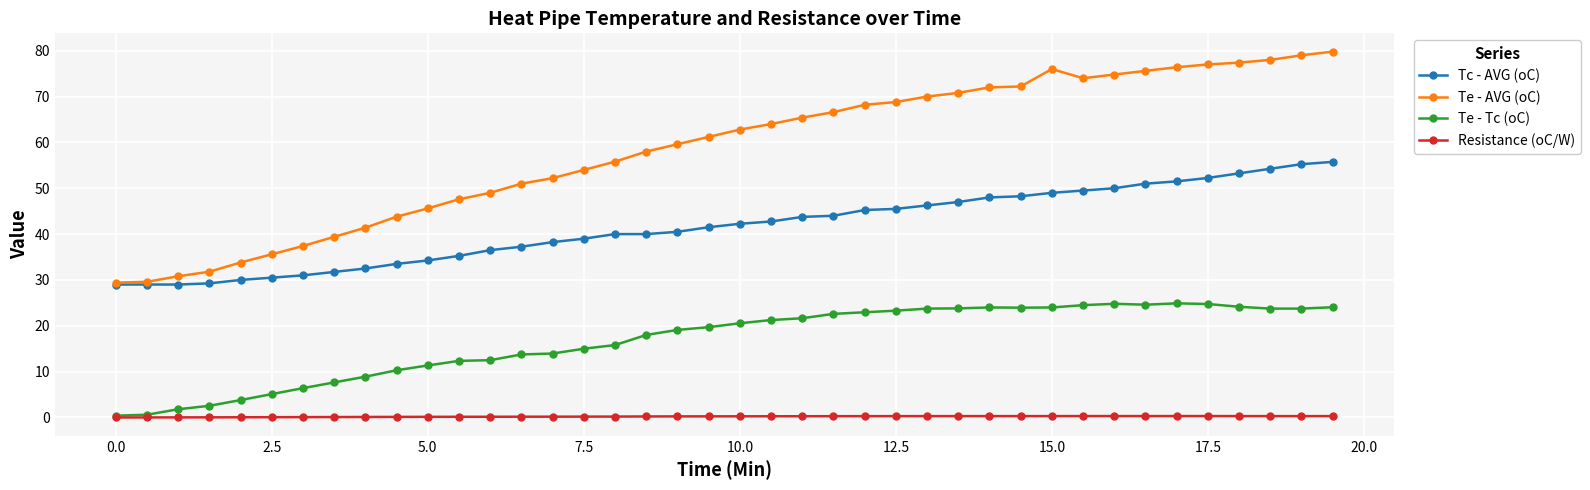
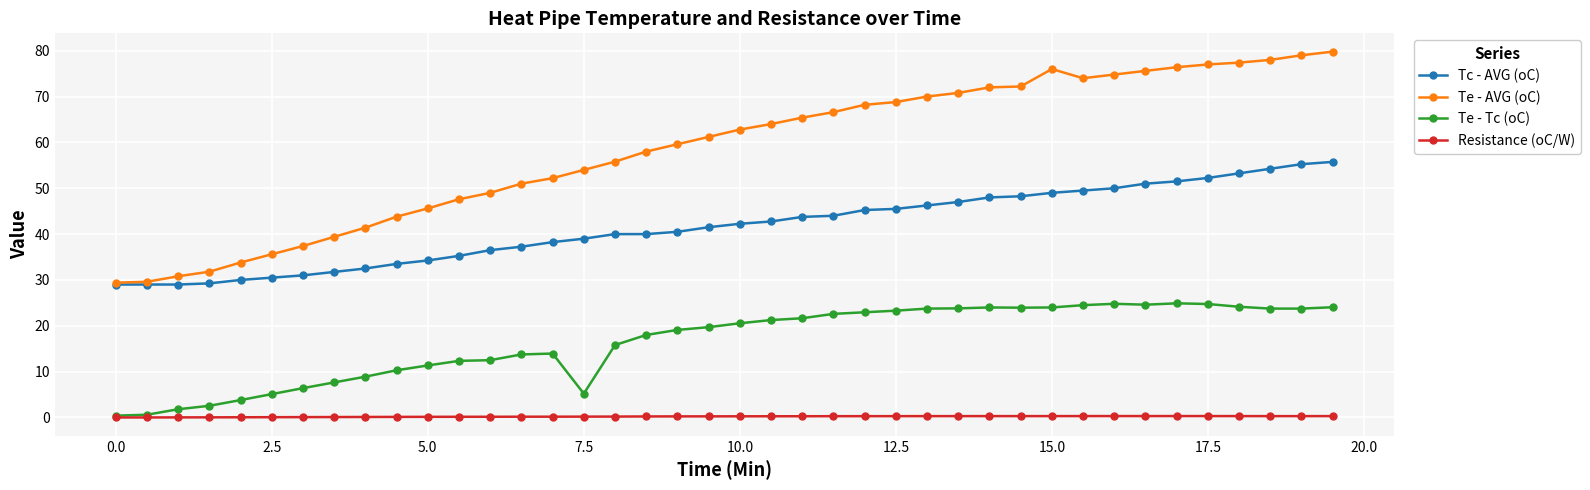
  {
    "Tc - AVG (oC)": {
      "2.5": 31,
      "5.0": 34,
      "7.5": 39,
      "10.0": 42,
      "12.5": 46,
      "15.0": 49,
      "17.5": 52
    },
    "Te - AVG (oC)": {
      "2.5": 36,
      "5.0": 46,
      "7.5": 54,
      "10.0": 63,
      "12.5": 69,
      "15.0": 76,
      "17.5": 77
    },
    "Te - Tc (oC)": {
      "2.5": 5,
      "5.0": 11,
-     "7.5": 15,
+     "7.5": 5,
      "10.0": 21,
      "12.5": 23,
      "15.0": 24,
      "17.5": 25
    },
    "Resistance (oC/W)": {
      "2.5": 0,
      "5.0": 0,
      "7.5": 0,
      "10.0": 0,
      "12.5": 0,
      "15.0": 0,
      "17.5": 0
    }
  }
